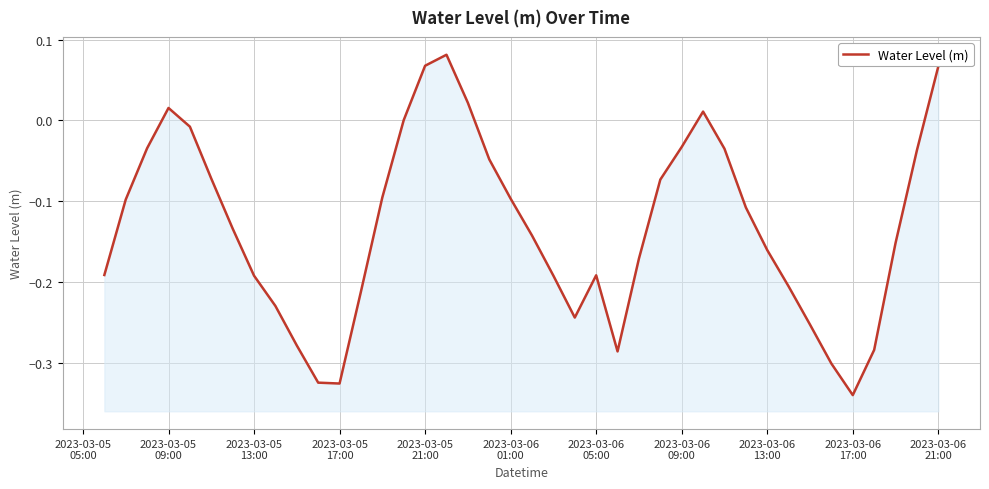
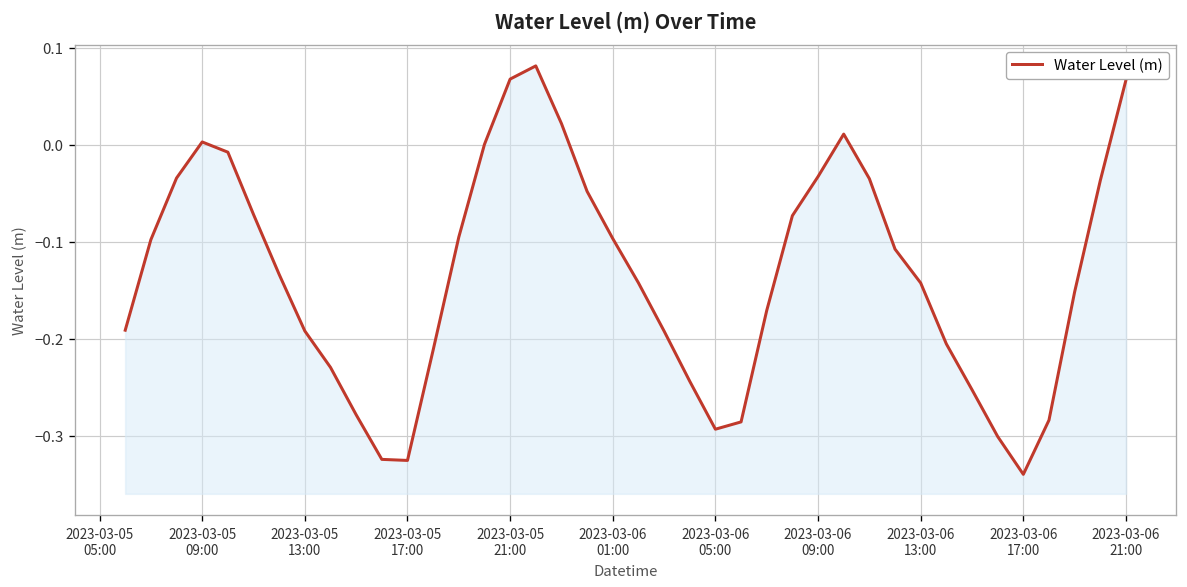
  {
-   "2023-03-05 09:00": 0.02,
+   "2023-03-05 09:00": 0.00,
    "2023-03-05 13:00": -0.19,
    "2023-03-05 17:00": -0.33,
    "2023-03-05 21:00": 0.07,
    "2023-03-06 01:00": -0.10,
-   "2023-03-06 05:00": -0.19,
+   "2023-03-06 05:00": -0.29,
    "2023-03-06 09:00": -0.03,
-   "2023-03-06 13:00": -0.16,
+   "2023-03-06 13:00": -0.14,
    "2023-03-06 17:00": -0.34,
    "2023-03-06 21:00": 0.07
  }
